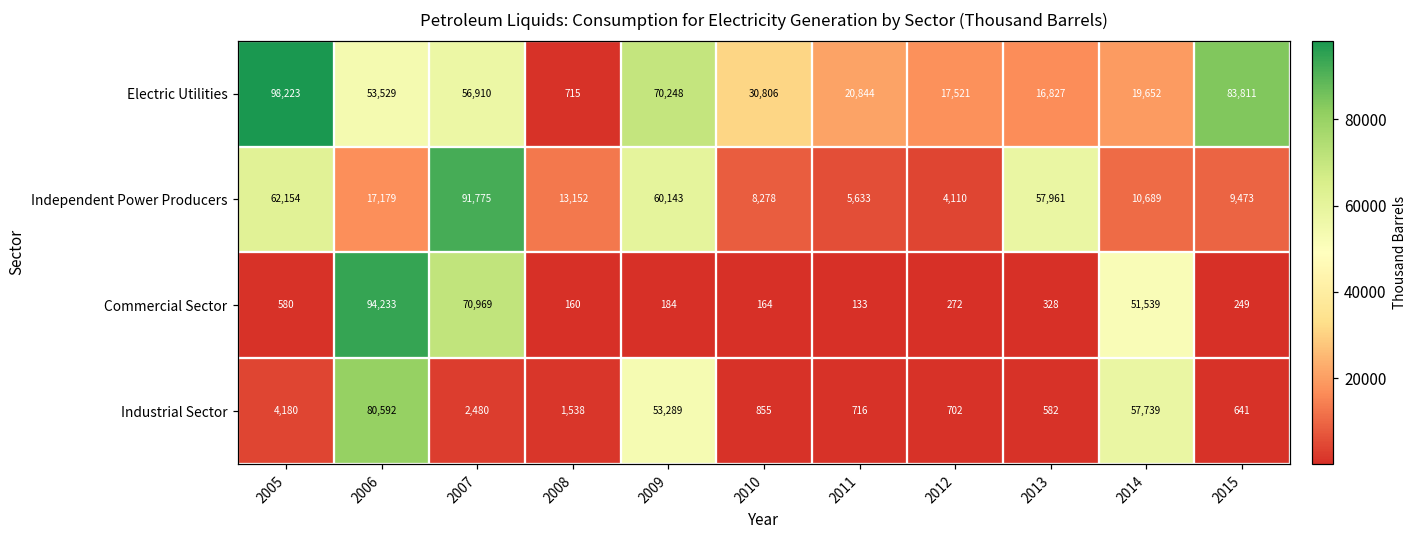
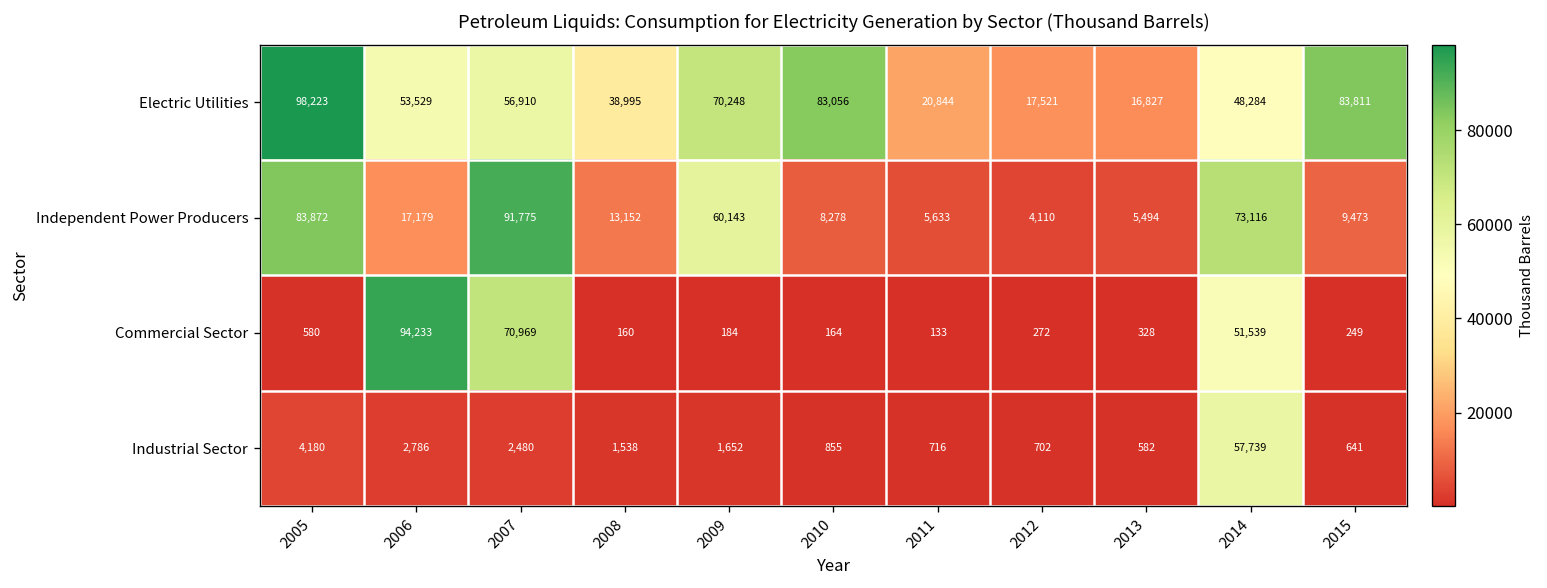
  {
    "Electric Utilities": {
      "2005": "98,223",
      "2006": "53,529",
      "2007": "56,910",
-     "2008": "715",
+     "2008": "38,995",
      "2009": "70,248",
-     "2010": "30,806",
+     "2010": "83,056",
      "2011": "20,844",
      "2012": "17,521",
      "2013": "16,827",
-     "2014": "19,652",
+     "2014": "48,284",
      "2015": "83,811"
    },
    "Independent Power Producers": {
-     "2005": "62,154",
+     "2005": "83,872",
      "2006": "17,179",
      "2007": "91,775",
      "2008": "13,152",
      "2009": "60,143",
      "2010": "8,278",
      "2011": "5,633",
      "2012": "4,110",
-     "2013": "57,961",
-     "2014": "10,689",
+     "2013": "5,494",
+     "2014": "73,116",
      "2015": "9,473"
    },
    "Commercial Sector": {
      "2005": "580",
      "2006": "94,233",
      "2007": "70,969",
      "2008": "160",
      "2009": "184",
      "2010": "164",
      "2011": "133",
      "2012": "272",
      "2013": "328",
      "2014": "51,539",
      "2015": "249"
    },
    "Industrial Sector": {
      "2005": "4,180",
-     "2006": "80,592",
+     "2006": "2,786",
      "2007": "2,480",
      "2008": "1,538",
-     "2009": "53,289",
+     "2009": "1,652",
      "2010": "855",
      "2011": "716",
      "2012": "702",
      "2013": "582",
      "2014": "57,739",
      "2015": "641"
    }
  }
